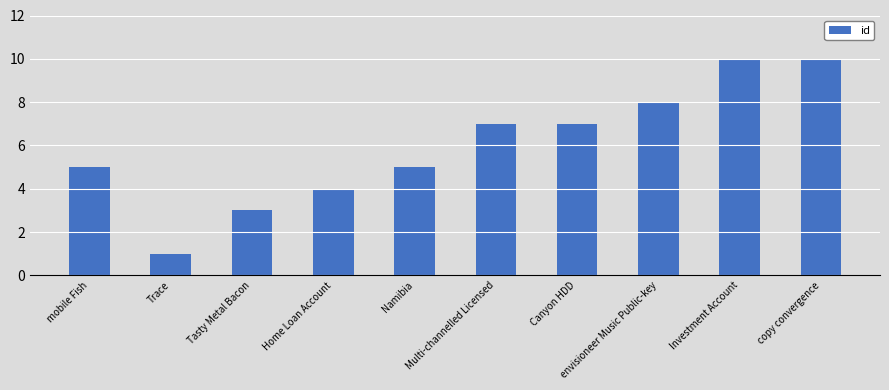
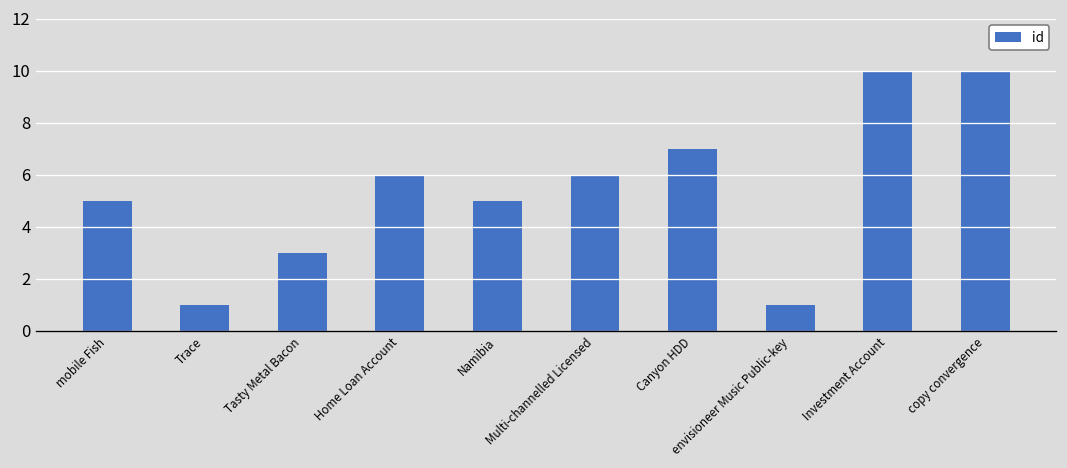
  {
    "mobile Fish": 5,
    "Trace": 1,
    "Tasty Metal Bacon": 3,
-   "Home Loan Account": 4,
+   "Home Loan Account": 6,
    "Namibia": 5,
-   "Multi-channelled Licensed": 7,
+   "Multi-channelled Licensed": 6,
    "Canyon HDD": 7,
-   "envisioneer Music Public-key": 8,
+   "envisioneer Music Public-key": 1,
    "Investment Account": 10,
    "copy convergence": 10
  }
